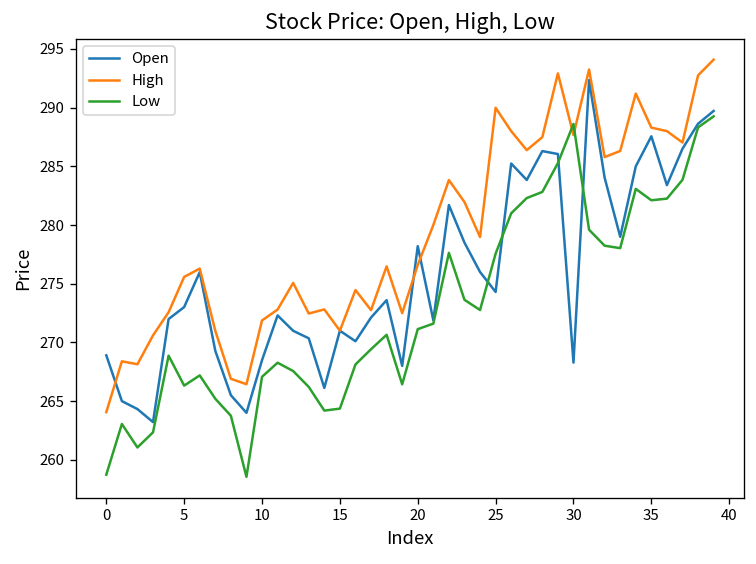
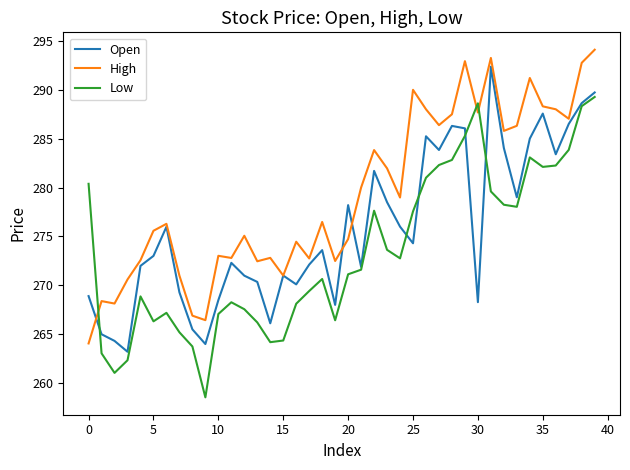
  {
    "Open": {
      "0": 269,
      "5": 273,
      "10": 268,
      "20": 278,
      "25": 274,
      "30": 268,
      "35": 288
    },
    "High": {
      "0": 264,
      "5": 276,
-     "10": 272,
-     "20": 277,
+     "10": 273,
+     "20": 275,
      "25": 290,
      "30": 288,
      "35": 288
    },
    "Low": {
-     "0": 259,
+     "0": 280,
      "5": 266,
      "10": 267,
      "15": 264,
      "20": 271,
      "25": 278,
      "30": 289,
      "35": 282
    }
  }
